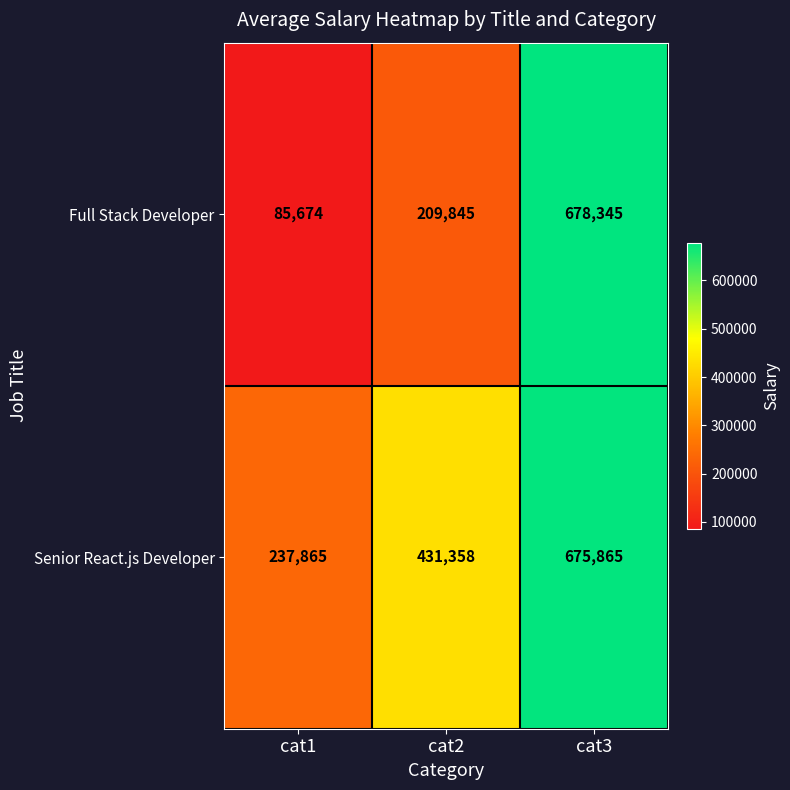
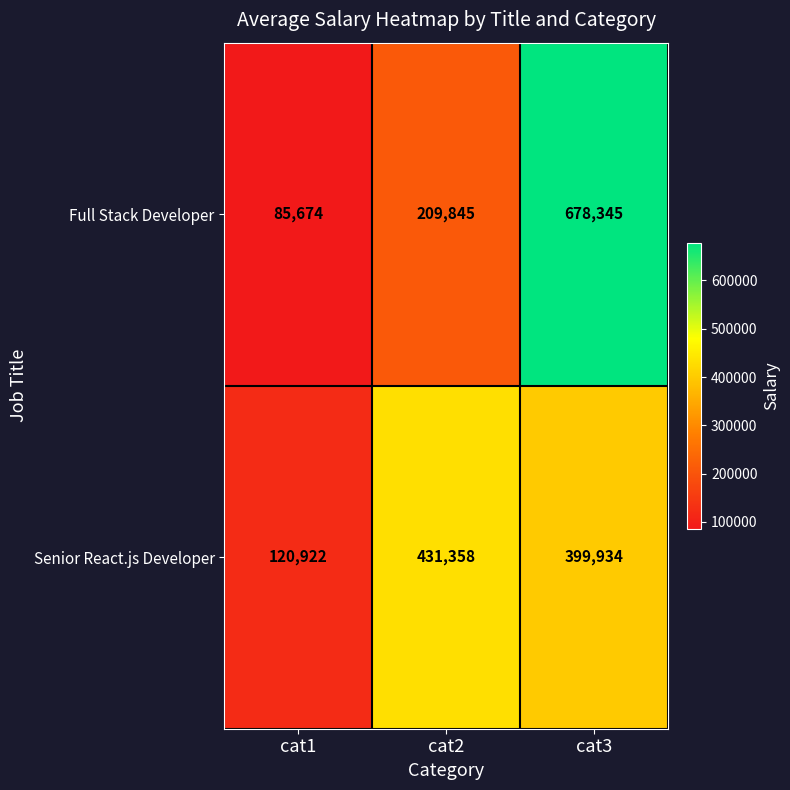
  {
    "Full Stack Developer": {
      "cat1": "85,674",
      "cat2": "209,845",
      "cat3": "678,345"
    },
    "Senior React.js Developer": {
-     "cat1": "237,865",
+     "cat1": "120,922",
      "cat2": "431,358",
-     "cat3": "675,865"
+     "cat3": "399,934"
    }
  }
